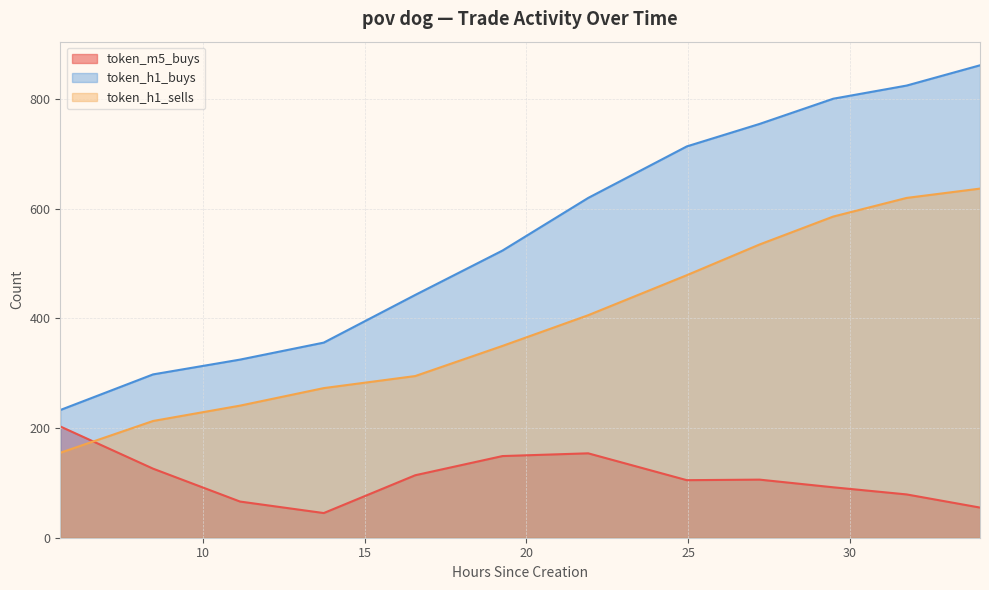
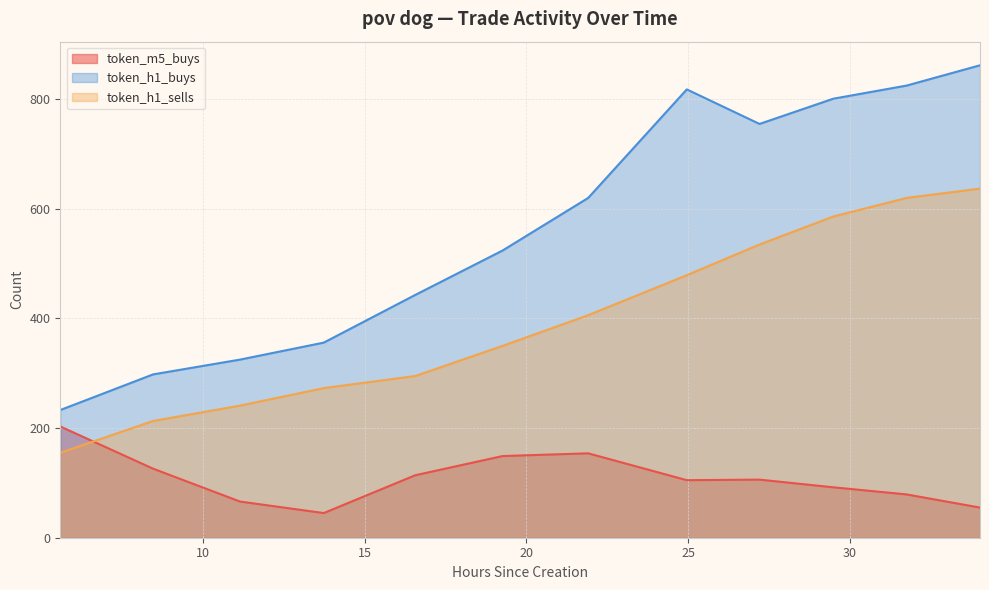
  {
    "token_m5_buys": {
      "25": 110
    },
    "token_h1_buys": {
-     "25": 710
+     "25": 820
    },
    "token_h1_sells": {
      "25": 480
    }
  }
